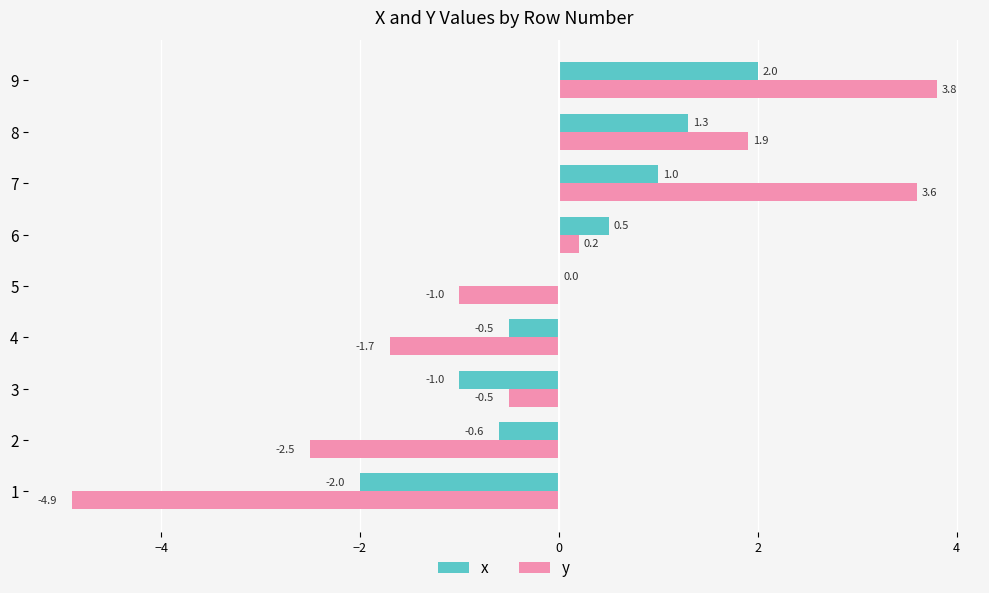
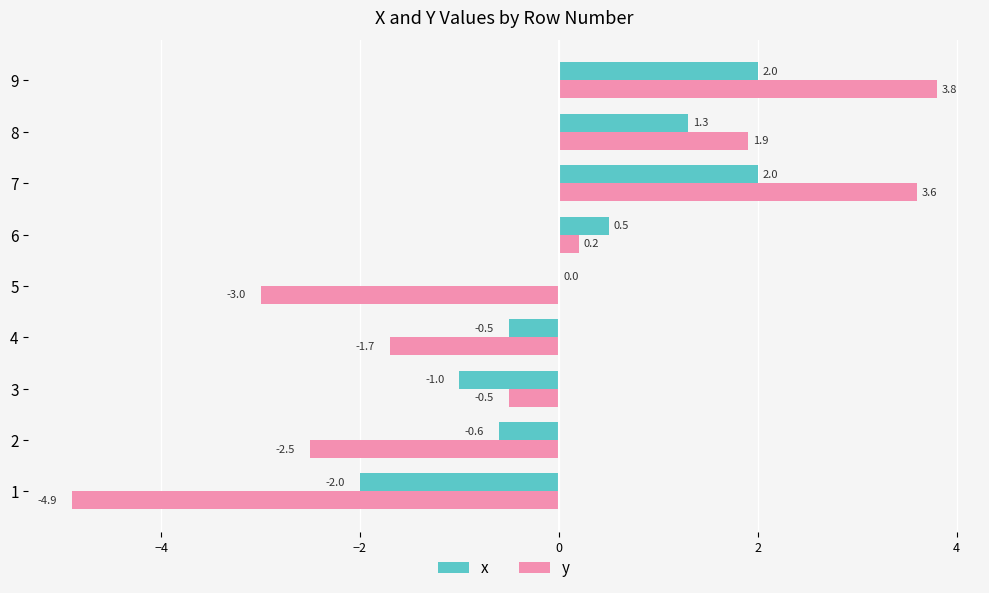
  {
    "x": {
      "9": 2.0,
      "8": 1.3,
-     "7": 1.0,
+     "7": 2.0,
      "6": 0.5,
      "5": 0.0,
      "4": -0.5,
      "3": -1.0,
      "2": -0.6,
      "1": -2.0
    },
    "y": {
      "9": 3.8,
      "8": 1.9,
      "7": 3.6,
      "6": 0.2,
-     "5": -1.0,
+     "5": -3.0,
      "4": -1.7,
      "3": -0.5,
      "2": -2.5,
      "1": -4.9
    }
  }
